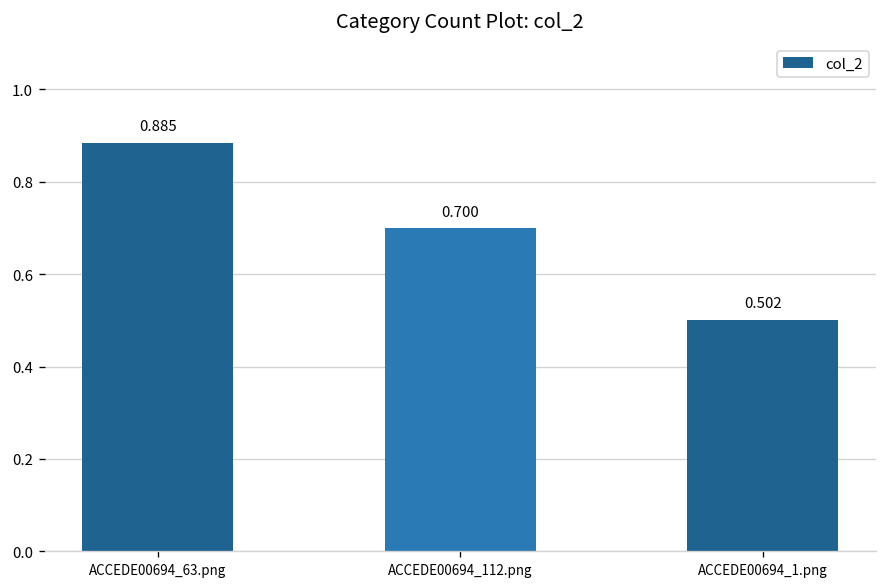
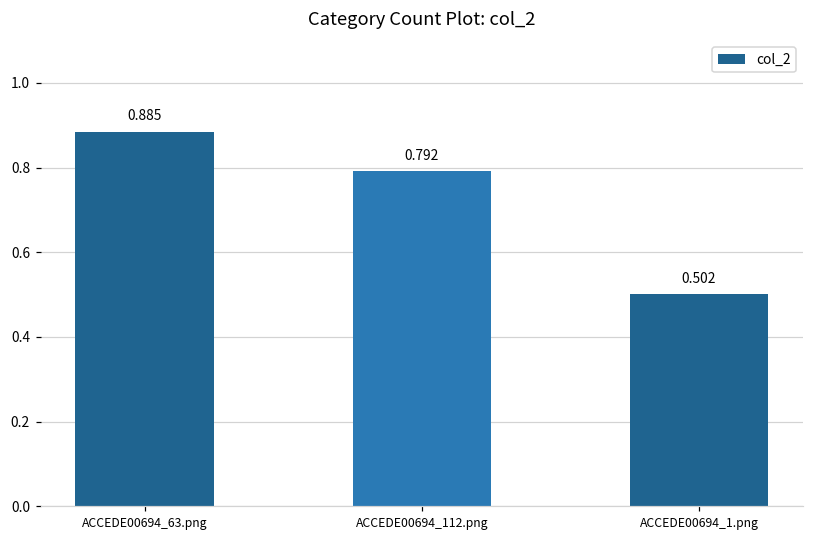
  {
    "ACCEDE00694_63.png": 0.885,
-   "ACCEDE00694_112.png": 0.700,
+   "ACCEDE00694_112.png": 0.792,
    "ACCEDE00694_1.png": 0.502
  }
